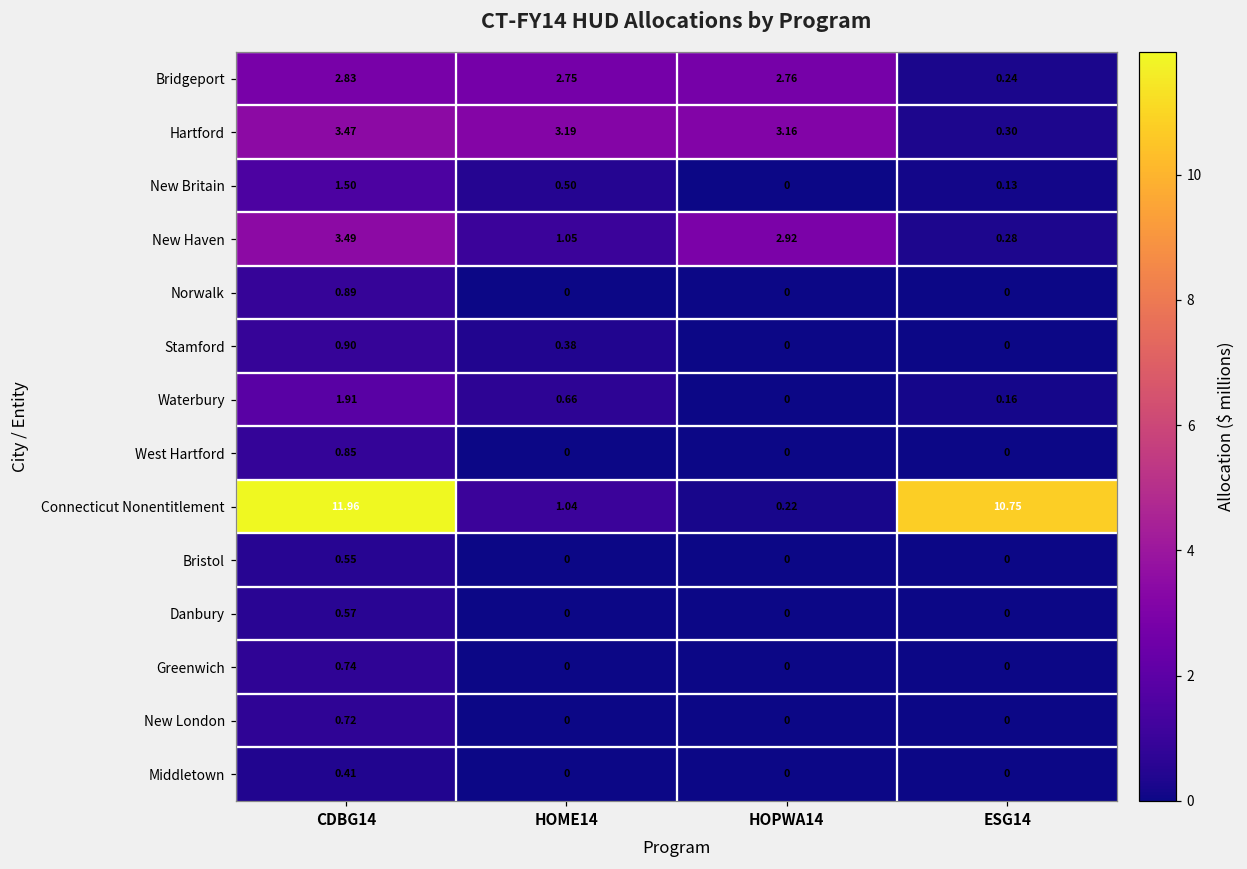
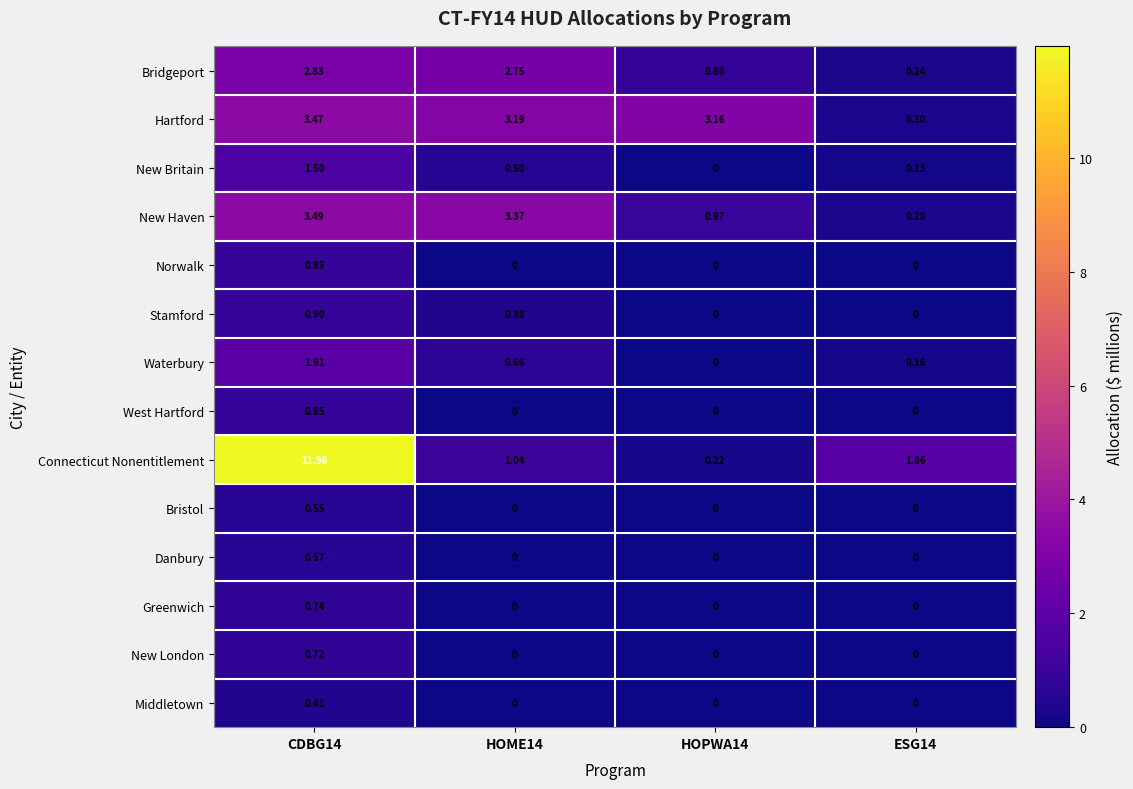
  {
    "Bridgeport": {
      "CDBG14": 2.83,
      "HOME14": 2.75,
-     "HOPWA14": 2.76,
+     "HOPWA14": 0.80,
      "ESG14": 0.24
    },
    "Hartford": {
      "CDBG14": 3.47,
      "HOME14": 3.19,
      "HOPWA14": 3.16,
      "ESG14": 0.30
    },
    "New Britain": {
      "CDBG14": 1.50,
      "HOME14": 0.50,
      "HOPWA14": 0,
      "ESG14": 0.13
    },
    "New Haven": {
      "CDBG14": 3.49,
-     "HOME14": 1.05,
-     "HOPWA14": 2.92,
+     "HOME14": 3.37,
+     "HOPWA14": 0.97,
      "ESG14": 0.28
    },
    "Norwalk": {
      "CDBG14": 0.89,
      "HOME14": 0,
      "HOPWA14": 0,
      "ESG14": 0
    },
    "Stamford": {
      "CDBG14": 0.90,
      "HOME14": 0.38,
      "HOPWA14": 0,
      "ESG14": 0
    },
    "Waterbury": {
      "CDBG14": 1.91,
      "HOME14": 0.66,
      "HOPWA14": 0,
      "ESG14": 0.16
    },
    "West Hartford": {
      "CDBG14": 0.85,
      "HOME14": 0,
      "HOPWA14": 0,
      "ESG14": 0
    },
    "Connecticut Nonentitlement": {
      "CDBG14": 11.96,
      "HOME14": 1.04,
      "HOPWA14": 0.22,
-     "ESG14": 10.75
+     "ESG14": 1.86
    },
    "Bristol": {
      "CDBG14": 0.55,
      "HOME14": 0,
      "HOPWA14": 0,
      "ESG14": 0
    },
    "Danbury": {
      "CDBG14": 0.57,
      "HOME14": 0,
      "HOPWA14": 0,
      "ESG14": 0
    },
    "Greenwich": {
      "CDBG14": 0.74,
      "HOME14": 0,
      "HOPWA14": 0,
      "ESG14": 0
    },
    "New London": {
      "CDBG14": 0.72,
      "HOME14": 0,
      "HOPWA14": 0,
      "ESG14": 0
    },
    "Middletown": {
      "CDBG14": 0.41,
      "HOME14": 0,
      "HOPWA14": 0,
      "ESG14": 0
    }
  }
